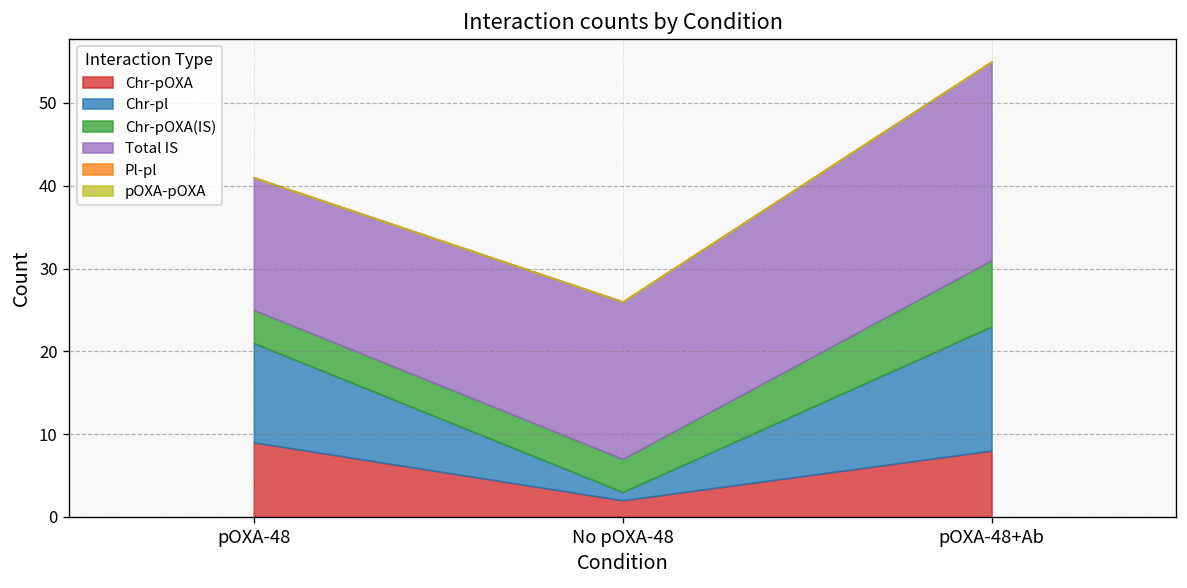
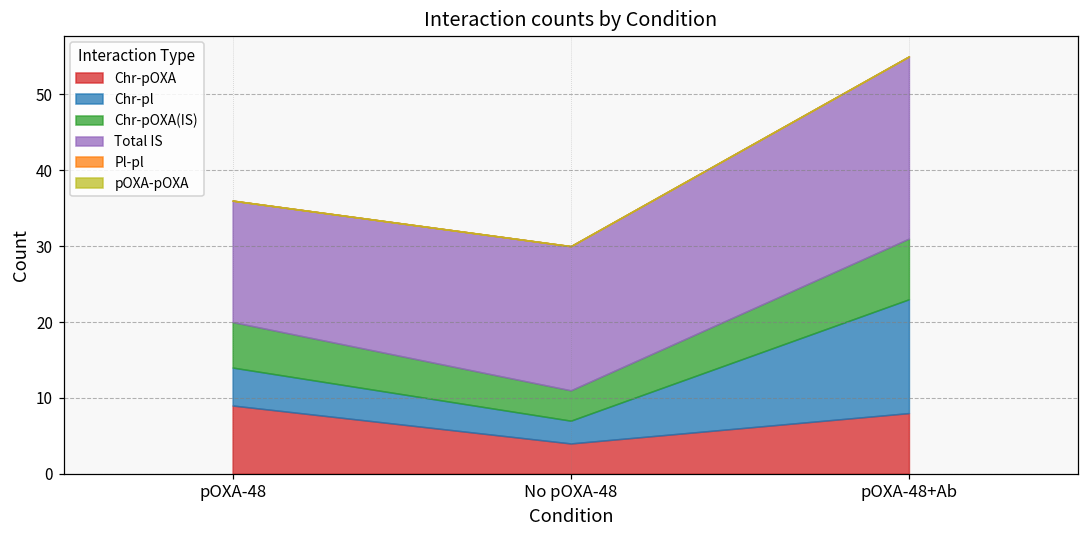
  {
    "Chr-pOXA": {
      "pOXA-48": 9,
-     "No pOXA-48": 2,
+     "No pOXA-48": 4,
      "pOXA-48+Ab": 8
    },
    "Chr-pl": {
-     "pOXA-48": 12,
-     "No pOXA-48": 1,
+     "pOXA-48": 5,
+     "No pOXA-48": 3,
      "pOXA-48+Ab": 15
    },
    "Chr-pOXA(IS)": {
-     "pOXA-48": 4,
+     "pOXA-48": 6,
      "No pOXA-48": 4,
      "pOXA-48+Ab": 8
    }
  }
